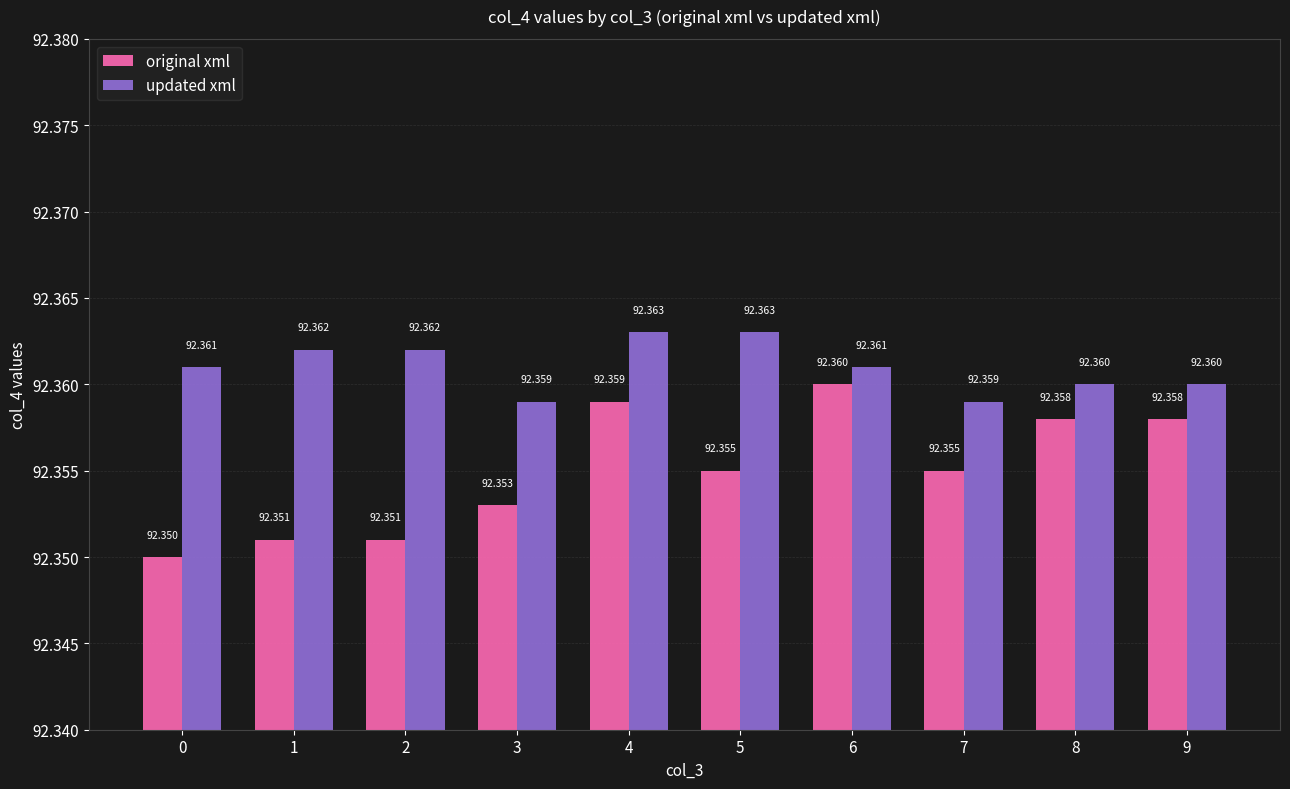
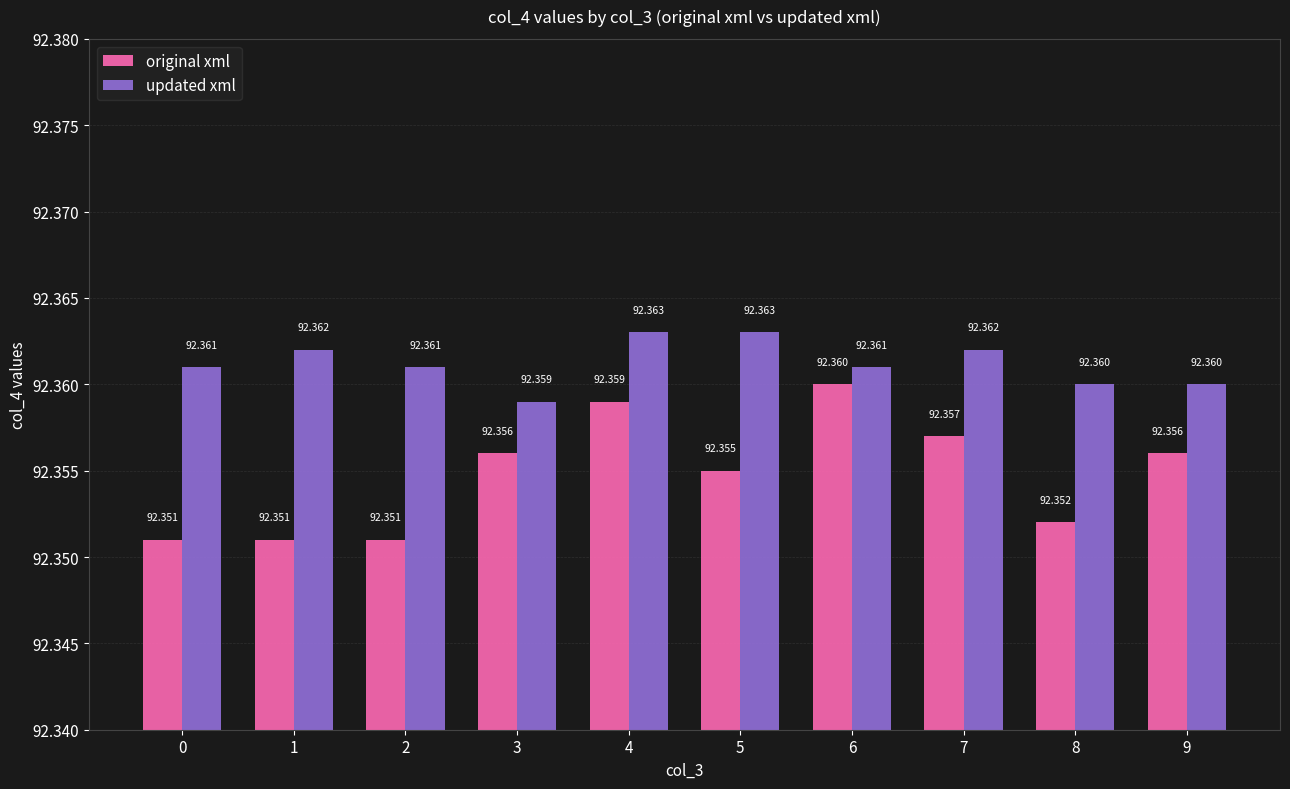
  {
    "original xml": {
-     "0": 92.350,
+     "0": 92.351,
      "1": 92.351,
      "2": 92.351,
-     "3": 92.353,
+     "3": 92.356,
      "4": 92.359,
      "5": 92.355,
      "6": 92.360,
-     "7": 92.355,
-     "8": 92.358,
-     "9": 92.358
+     "7": 92.357,
+     "8": 92.352,
+     "9": 92.356
    },
    "updated xml": {
      "0": 92.361,
      "1": 92.362,
-     "2": 92.362,
+     "2": 92.361,
      "3": 92.359,
      "4": 92.363,
      "5": 92.363,
      "6": 92.361,
-     "7": 92.359,
+     "7": 92.362,
      "8": 92.360,
      "9": 92.360
    }
  }
